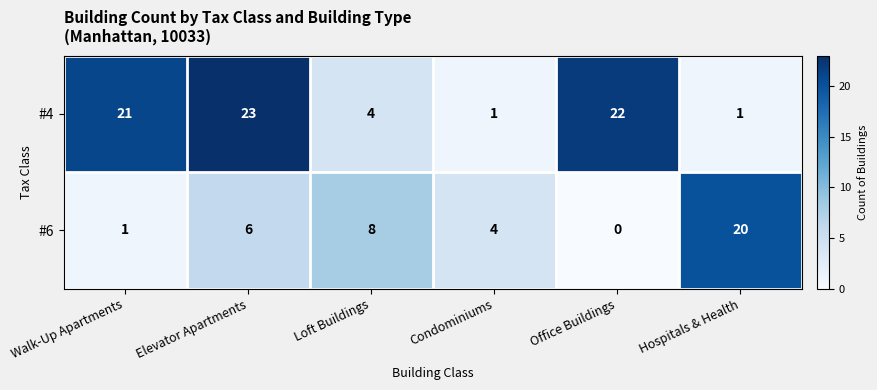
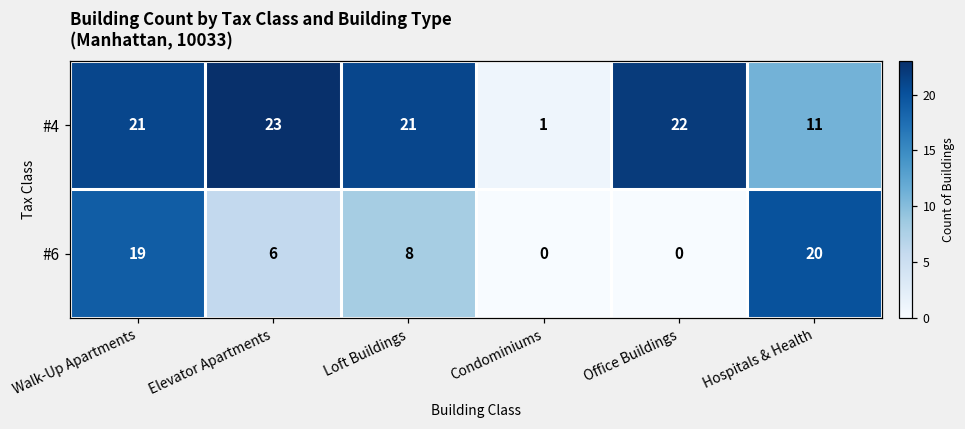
  {
    "#4": {
      "Walk-Up Apartments": 21,
      "Elevator Apartments": 23,
-     "Loft Buildings": 4,
+     "Loft Buildings": 21,
      "Condominiums": 1,
      "Office Buildings": 22,
-     "Hospitals & Health": 1
+     "Hospitals & Health": 11
    },
    "#6": {
-     "Walk-Up Apartments": 1,
+     "Walk-Up Apartments": 19,
      "Elevator Apartments": 6,
      "Loft Buildings": 8,
-     "Condominiums": 4,
+     "Condominiums": 0,
      "Office Buildings": 0,
      "Hospitals & Health": 20
    }
  }
